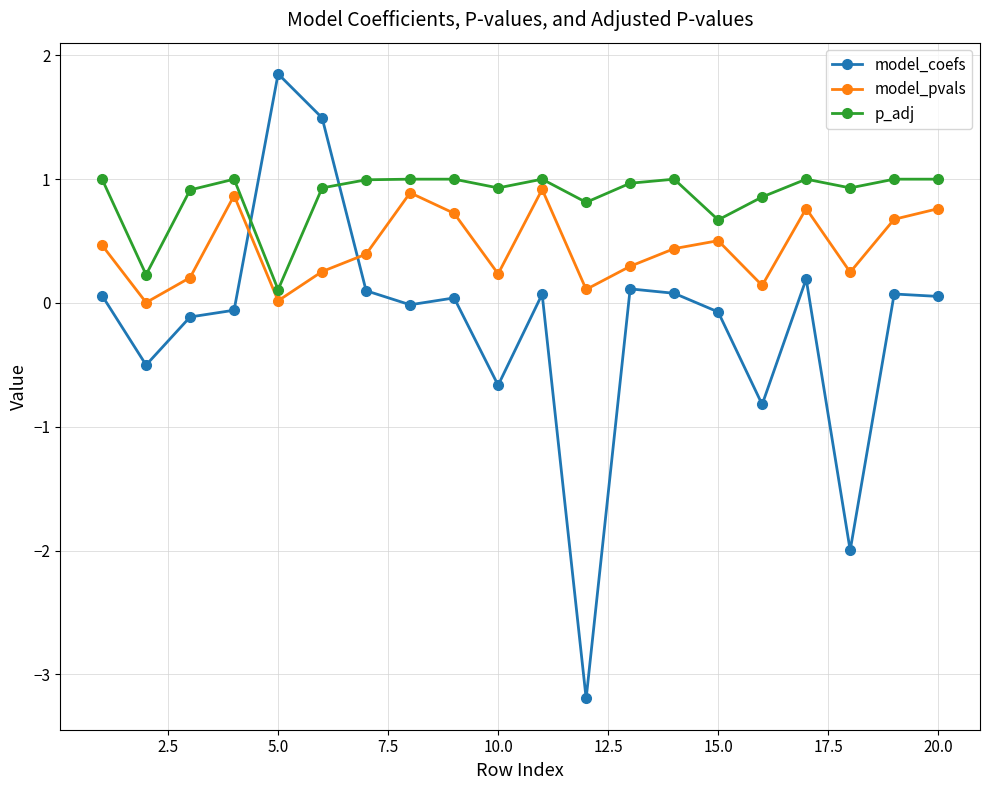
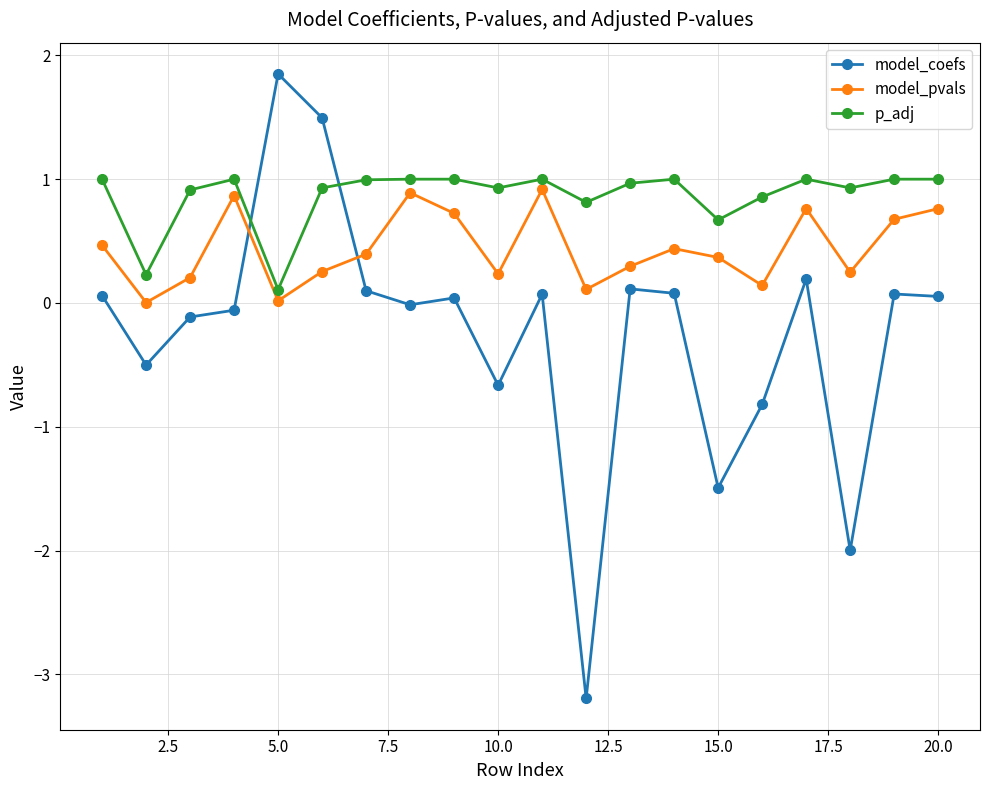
  {
    "model_coefs": {
      "5.0": 1.85,
      "10.0": -0.67,
-     "15.0": -0.07,
+     "15.0": -1.49,
      "20.0": 0.05
    },
    "model_pvals": {
      "5.0": 0.02,
      "10.0": 0.23,
-     "15.0": 0.50,
+     "15.0": 0.37,
      "20.0": 0.76
    },
    "p_adj": {
      "5.0": 0.11,
      "10.0": 0.93,
      "15.0": 0.67,
      "20.0": 1.00
    }
  }
